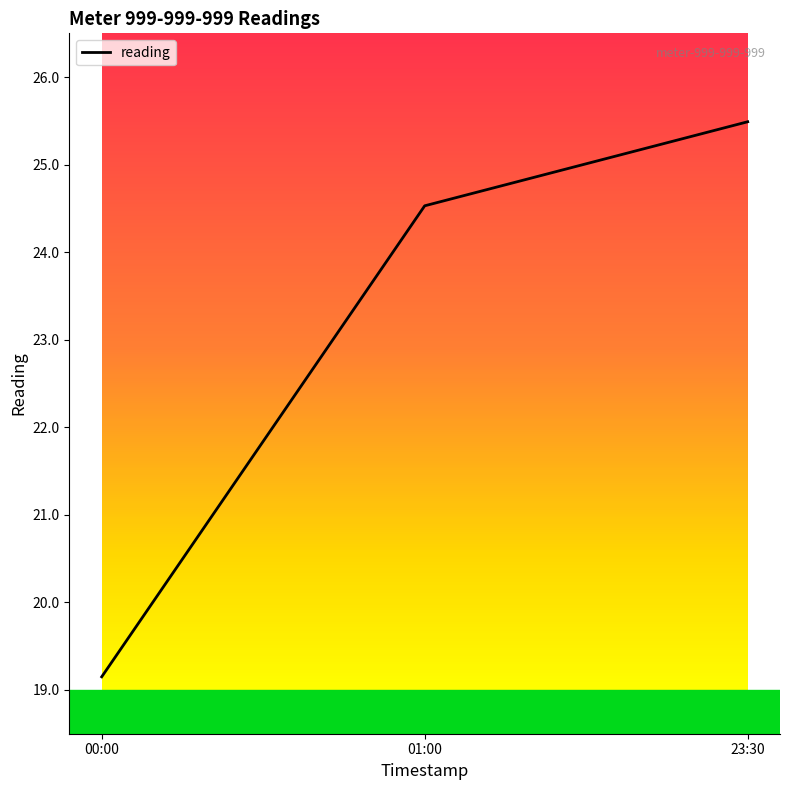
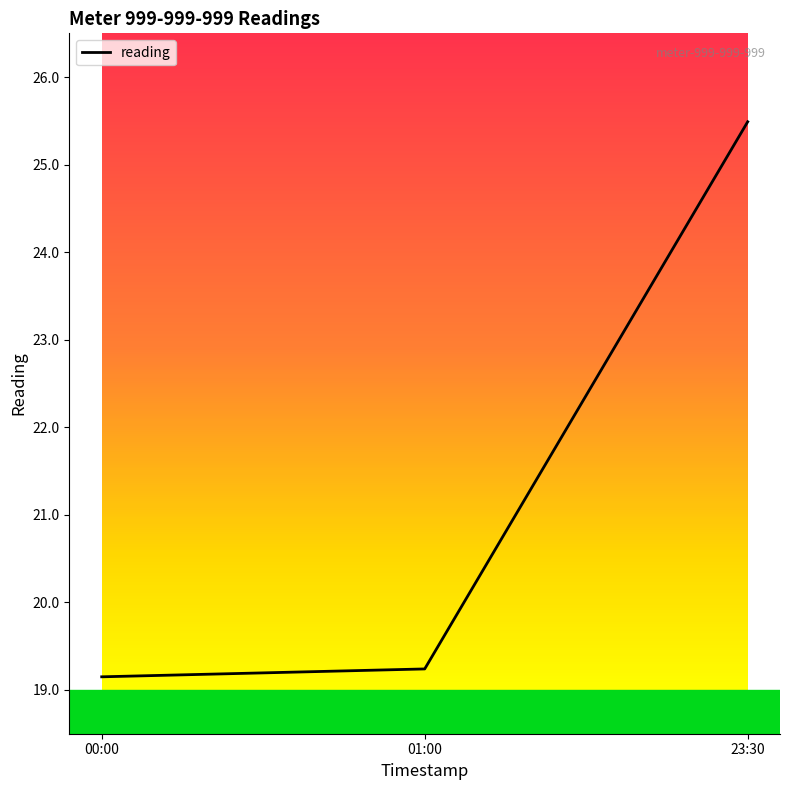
  {
    "00:00": 19.2,
-   "01:00": 24.5,
+   "01:00": 19.2,
    "23:30": 25.5
  }
